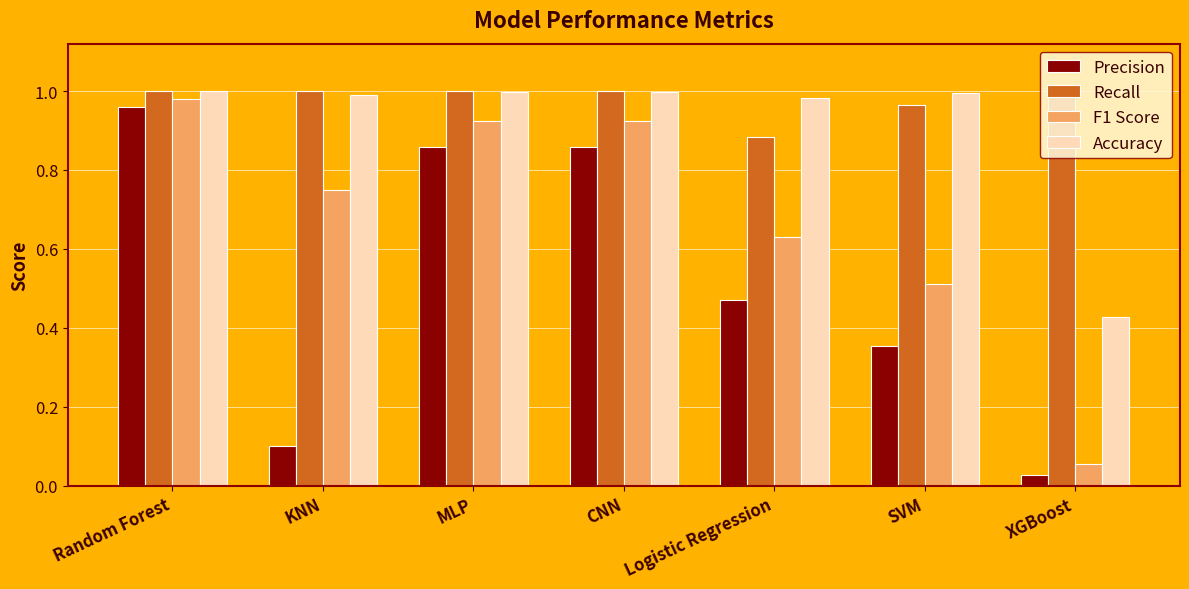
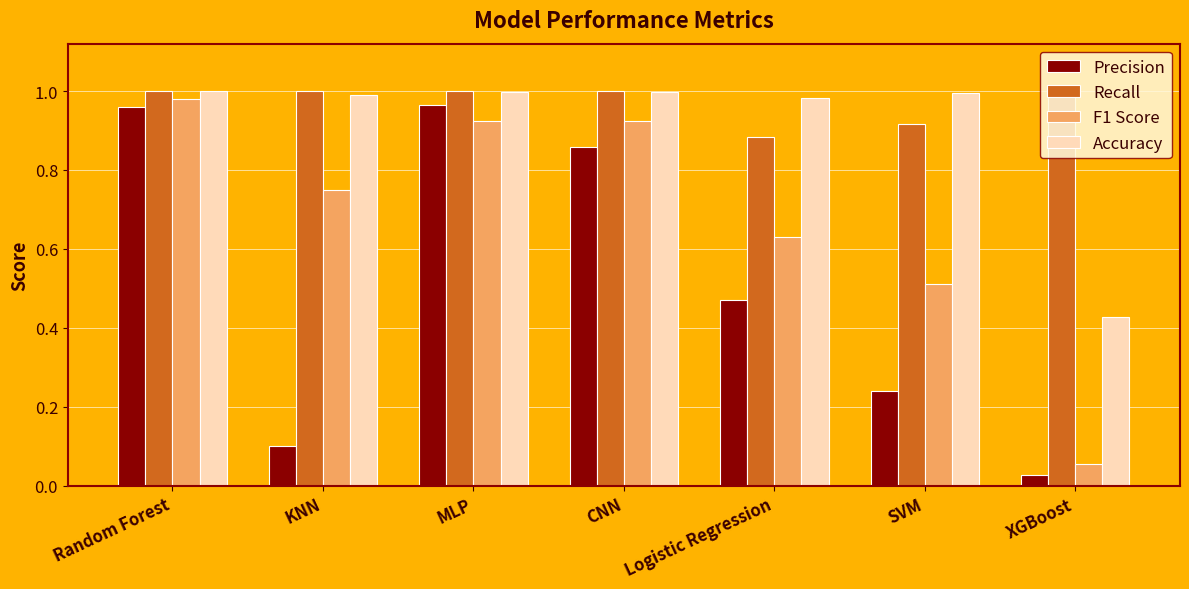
  {
    "Precision": {
      "Random Forest": 0.96,
      "KNN": 0.10,
-     "MLP": 0.86,
+     "MLP": 0.97,
      "CNN": 0.86,
      "Logistic Regression": 0.47,
-     "SVM": 0.35,
+     "SVM": 0.24,
      "XGBoost": 0.03
    },
    "Recall": {
      "Random Forest": 1.00,
      "KNN": 1.00,
      "MLP": 1.00,
      "CNN": 1.00,
      "Logistic Regression": 0.88,
-     "SVM": 0.96
+     "SVM": 0.92
    },
    "F1 Score": {
      "Random Forest": 0.98,
      "KNN": 0.75,
      "MLP": 0.92,
      "CNN": 0.92,
      "Logistic Regression": 0.63,
      "SVM": 0.51,
      "XGBoost": 0.05
    },
    "Accuracy": {
      "Random Forest": 1.00,
      "KNN": 0.99,
      "MLP": 1.00,
      "CNN": 1.00,
      "Logistic Regression": 0.98,
      "SVM": 0.99,
      "XGBoost": 0.43
    }
  }
